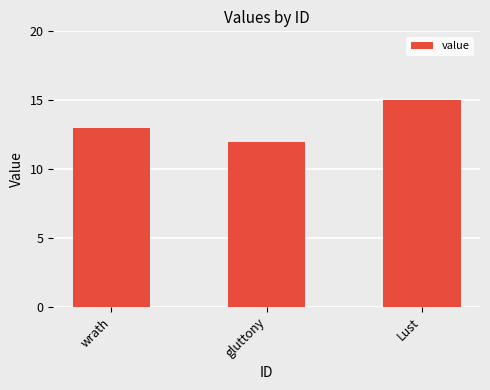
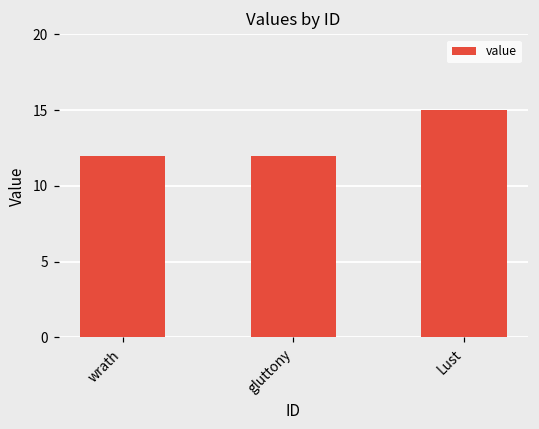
  {
-   "wrath": 13,
+   "wrath": 12,
    "gluttony": 12,
    "Lust": 15
  }
